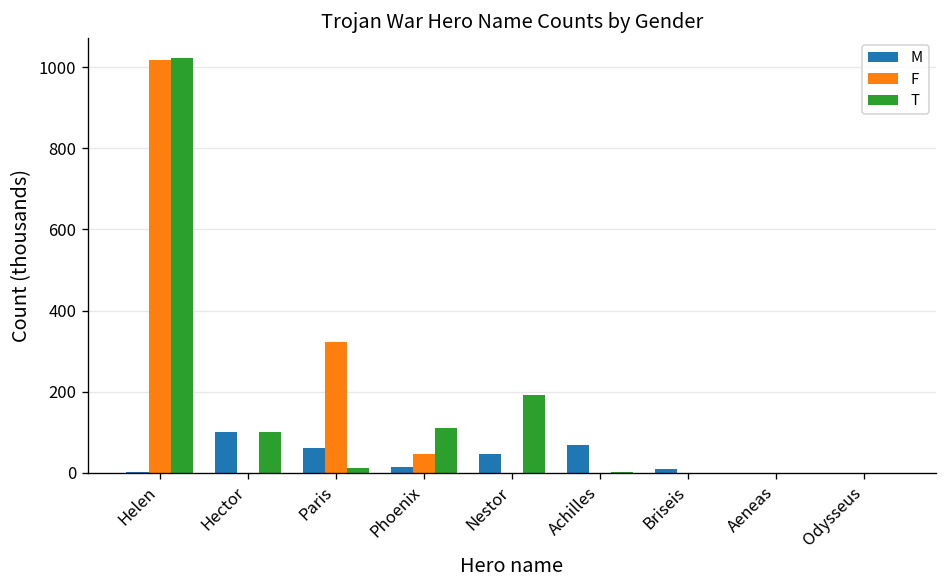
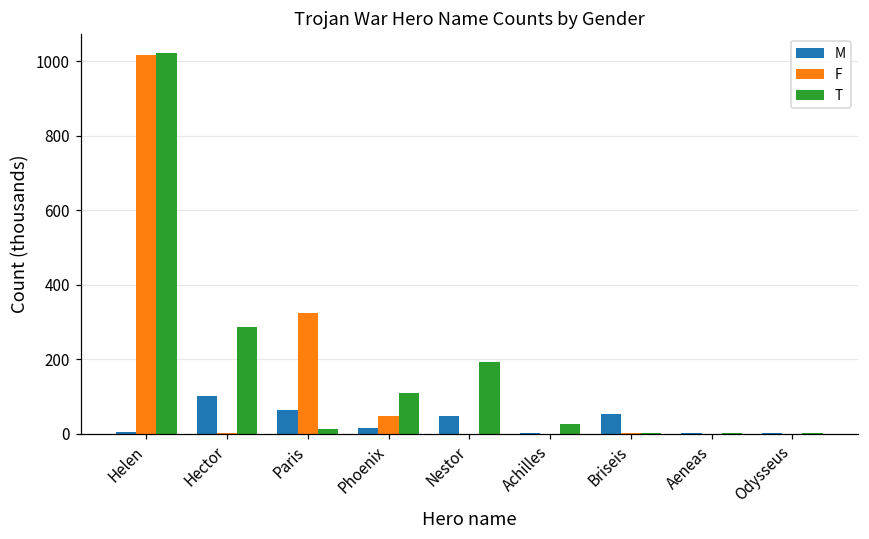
  {
    "M": {
      "Hector": 100,
      "Paris": 60,
      "Phoenix": 10,
      "Nestor": 50,
-     "Achilles": 70,
-     "Briseis": 10
+     "Achilles": 0,
+     "Briseis": 50
    },
    "F": {
      "Helen": 1020,
      "Paris": 320,
      "Phoenix": 50,
      "Nestor": 0,
      "Achilles": 0,
      "Aeneas": 0,
      "Odysseus": 0
    },
    "T": {
      "Helen": 1020,
-     "Hector": 100,
+     "Hector": 290,
      "Paris": 10,
      "Phoenix": 110,
      "Nestor": 190,
-     "Achilles": 0
+     "Achilles": 30
    }
  }
